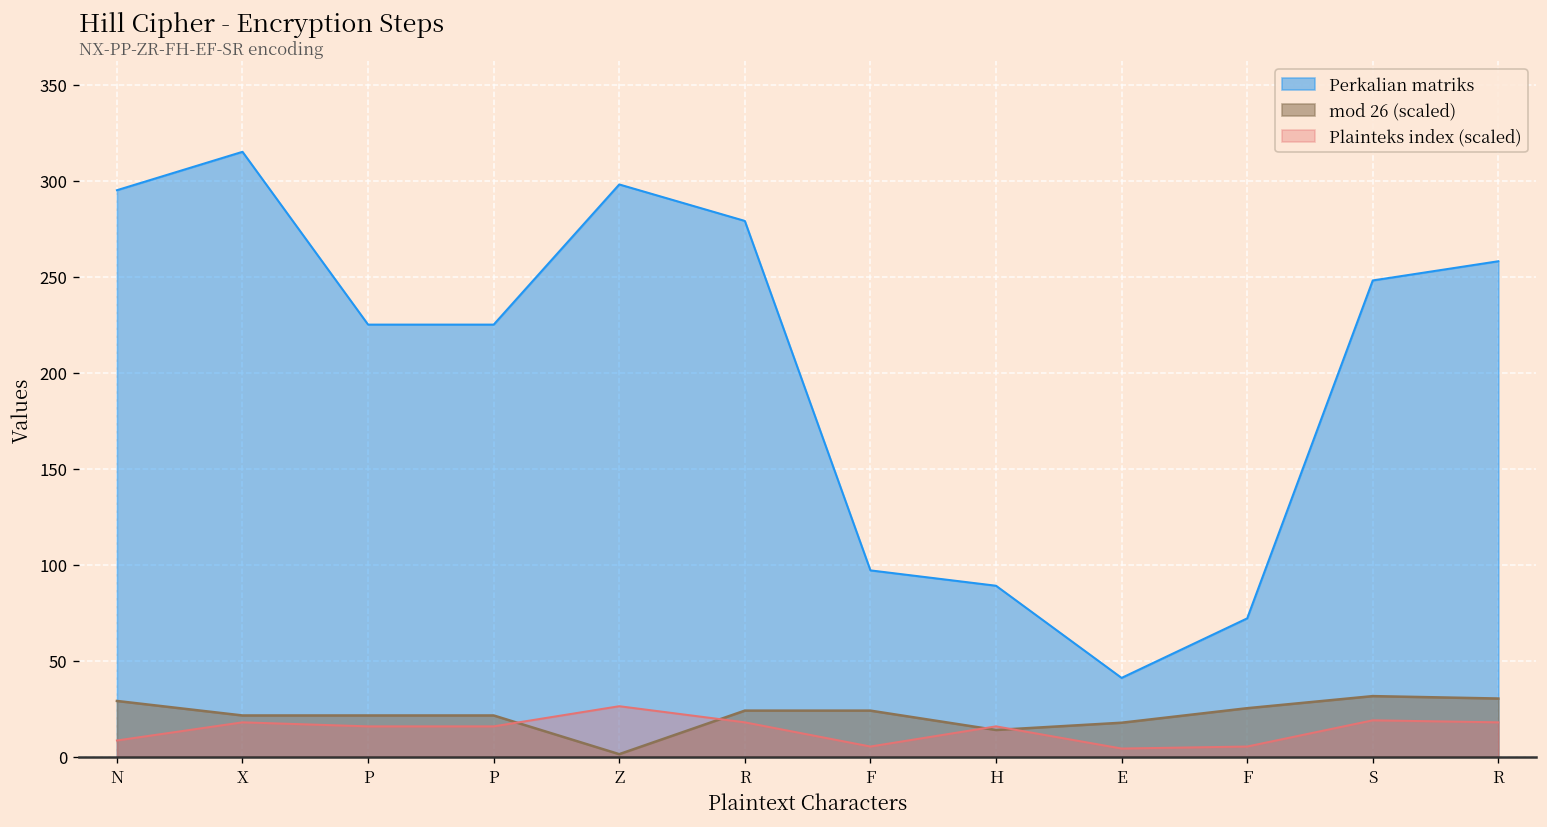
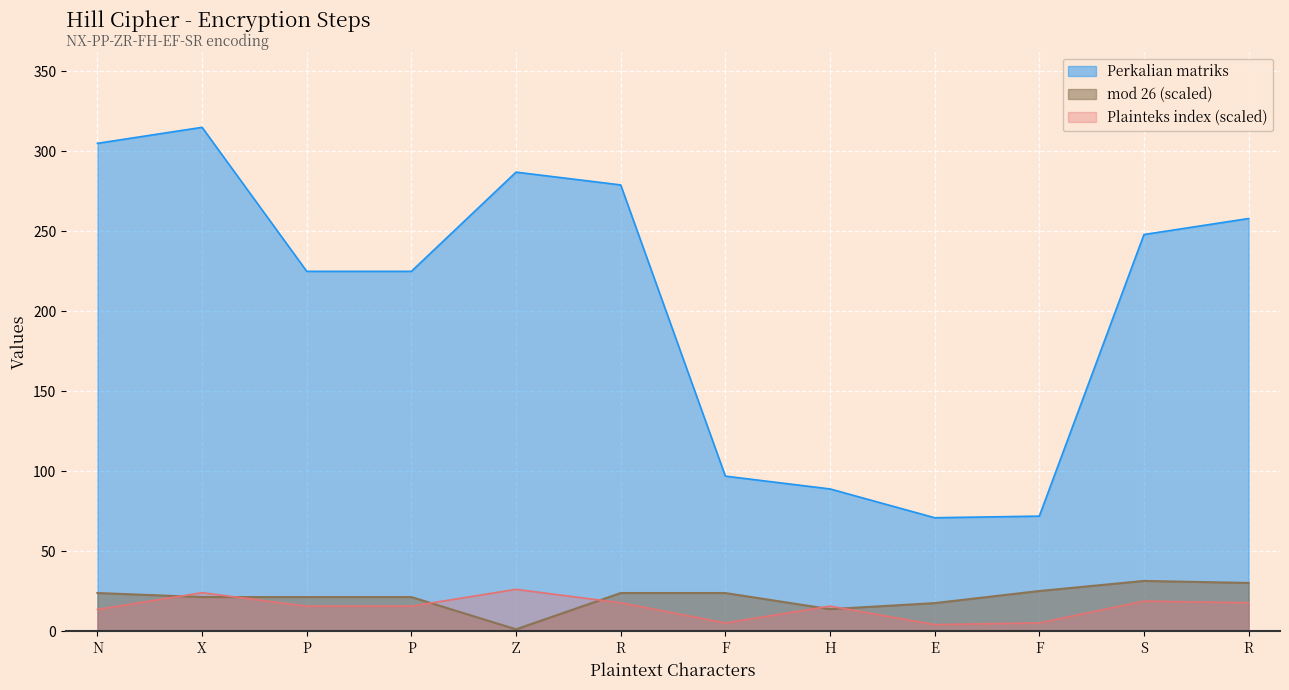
  {
    "Perkalian matriks": {
-     "N": 295,
+     "N": 305,
      "X": 315,
-     "Z": 298,
+     "Z": 287,
      "H": 89,
-     "E": 41,
+     "E": 71,
      "S": 248
    },
    "mod 26 (scaled)": {
-     "N": 29,
+     "N": 24,
      "X": 21,
      "Z": 1,
      "H": 14,
      "E": 18,
      "S": 32
    },
    "Plainteks index (scaled)": {
-     "N": 8,
-     "X": 18,
+     "N": 14,
+     "X": 24,
      "Z": 26,
      "H": 16,
      "E": 4,
      "S": 19
    }
  }
